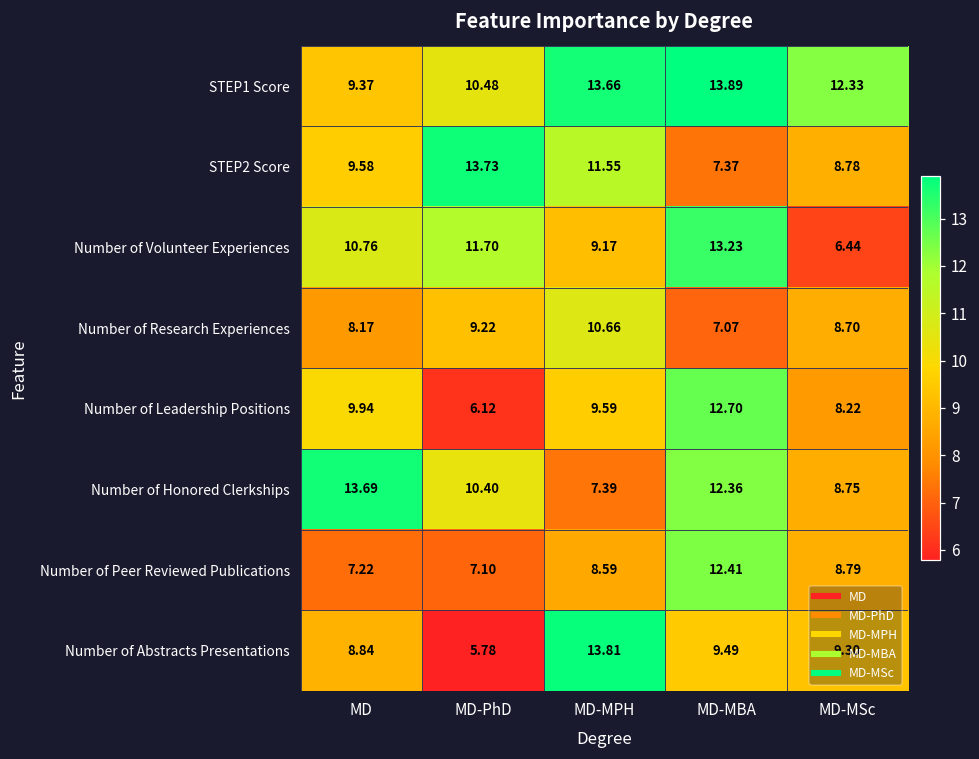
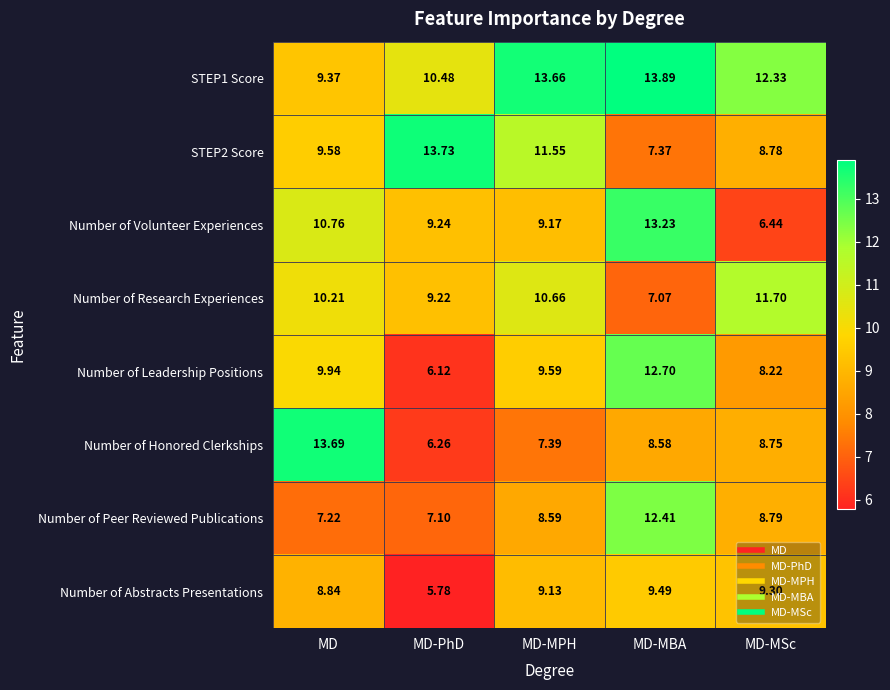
  {
    "STEP1 Score": {
      "MD": 9.37,
      "MD-PhD": 10.48,
      "MD-MPH": 13.66,
      "MD-MBA": 13.89,
      "MD-MSc": 12.33
    },
    "STEP2 Score": {
      "MD": 9.58,
      "MD-PhD": 13.73,
      "MD-MPH": 11.55,
      "MD-MBA": 7.37,
      "MD-MSc": 8.78
    },
    "Number of Volunteer Experiences": {
      "MD": 10.76,
-     "MD-PhD": 11.70,
+     "MD-PhD": 9.24,
      "MD-MPH": 9.17,
      "MD-MBA": 13.23,
      "MD-MSc": 6.44
    },
    "Number of Research Experiences": {
-     "MD": 8.17,
+     "MD": 10.21,
      "MD-PhD": 9.22,
      "MD-MPH": 10.66,
      "MD-MBA": 7.07,
-     "MD-MSc": 8.70
+     "MD-MSc": 11.70
    },
    "Number of Leadership Positions": {
      "MD": 9.94,
      "MD-PhD": 6.12,
      "MD-MPH": 9.59,
      "MD-MBA": 12.70,
      "MD-MSc": 8.22
    },
    "Number of Honored Clerkships": {
      "MD": 13.69,
-     "MD-PhD": 10.40,
+     "MD-PhD": 6.26,
      "MD-MPH": 7.39,
-     "MD-MBA": 12.36,
+     "MD-MBA": 8.58,
      "MD-MSc": 8.75
    },
    "Number of Peer Reviewed Publications": {
      "MD": 7.22,
      "MD-PhD": 7.10,
      "MD-MPH": 8.59,
      "MD-MBA": 12.41,
      "MD-MSc": 8.79
    },
    "Number of Abstracts Presentations": {
      "MD": 8.84,
      "MD-PhD": 5.78,
-     "MD-MPH": 13.81,
+     "MD-MPH": 9.13,
      "MD-MBA": 9.49
    }
  }
